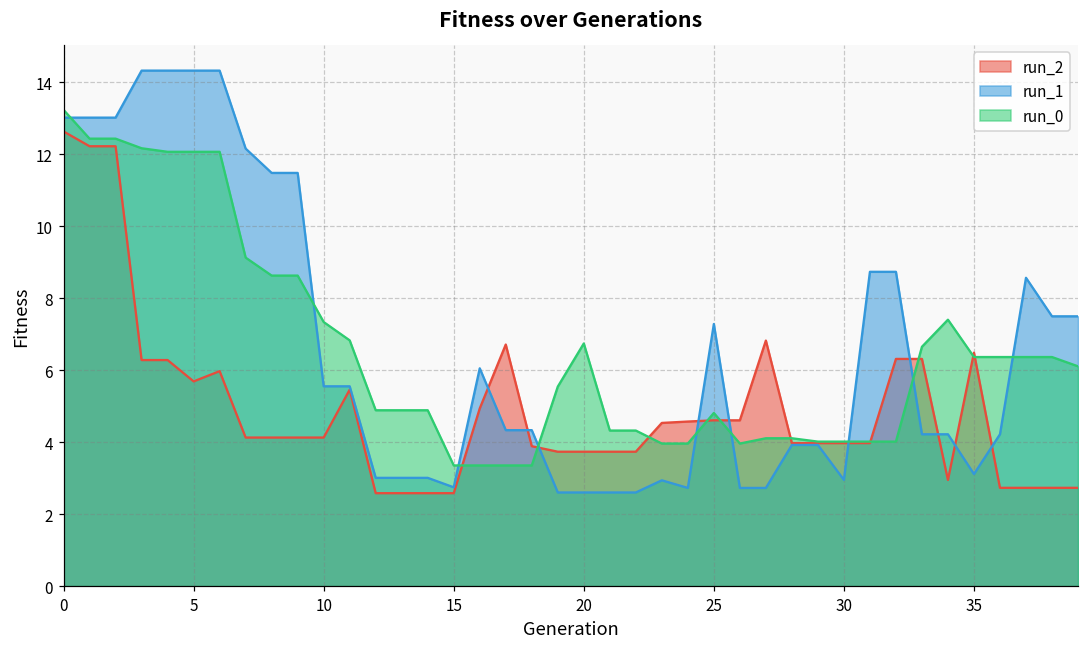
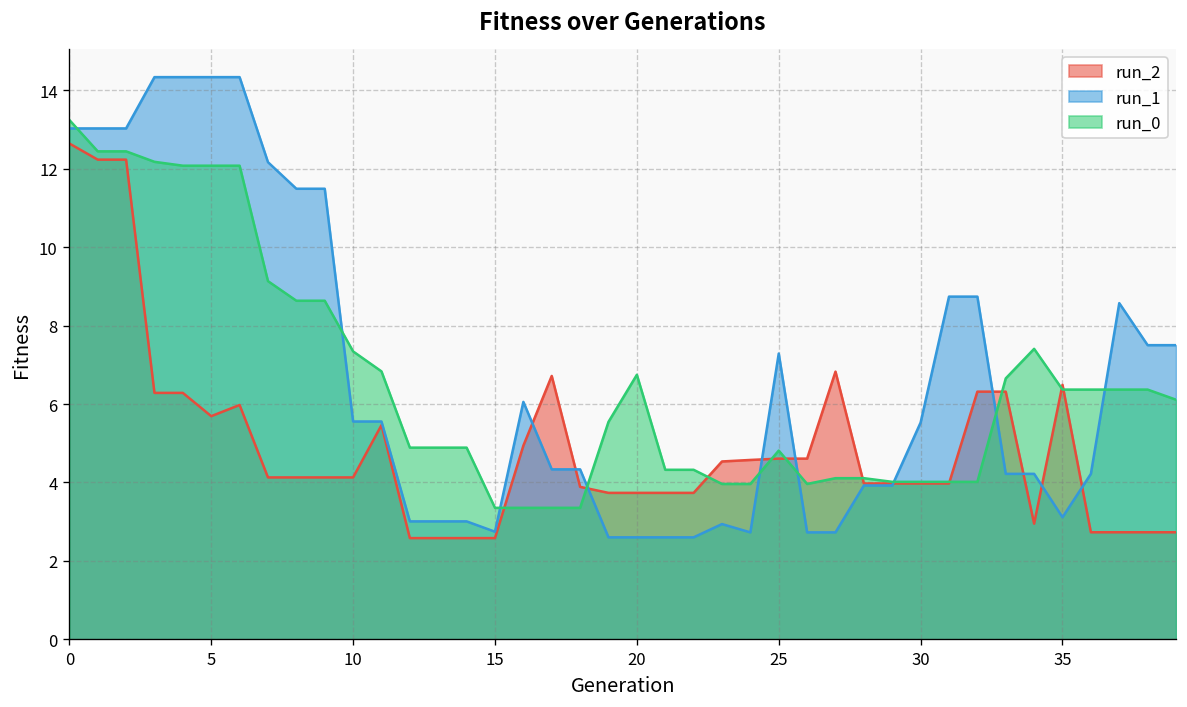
  {
    "run_2": {
      "0": 12.6,
      "5": 5.7,
      "10": 4.1,
      "15": 2.6,
      "20": 3.7,
      "25": 4.6,
      "35": 6.5
    },
    "run_1": {
      "0": 13.0,
      "5": 14.3,
      "10": 5.6,
      "15": 2.7,
      "20": 2.6,
      "25": 7.3,
-     "30": 3.0,
+     "30": 5.5,
      "35": 3.1
    },
    "run_0": {
      "0": 13.2,
      "5": 12.1,
      "10": 7.3,
      "15": 3.4,
      "20": 6.7,
      "25": 4.8,
      "35": 6.4
    }
  }
